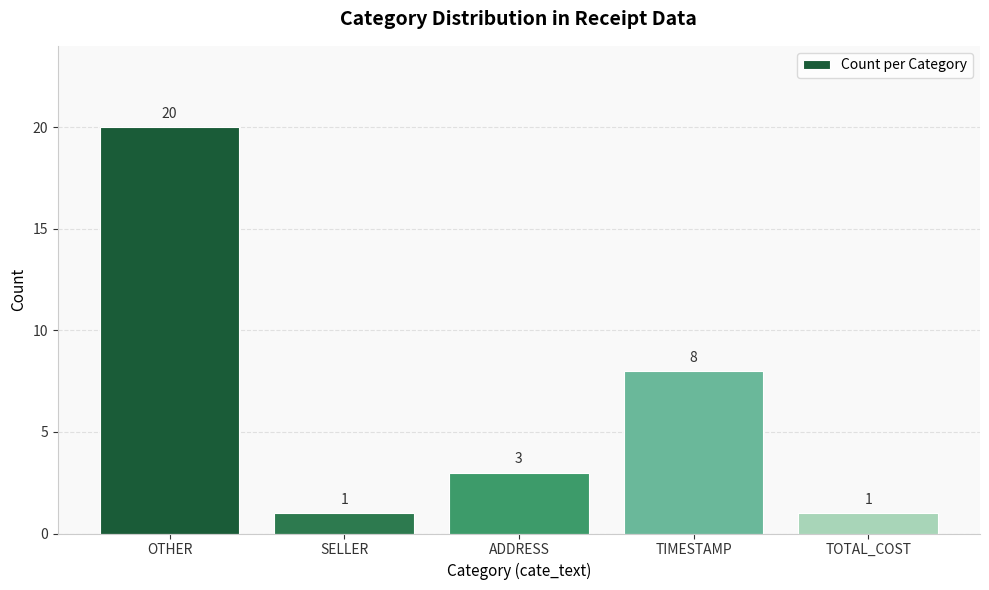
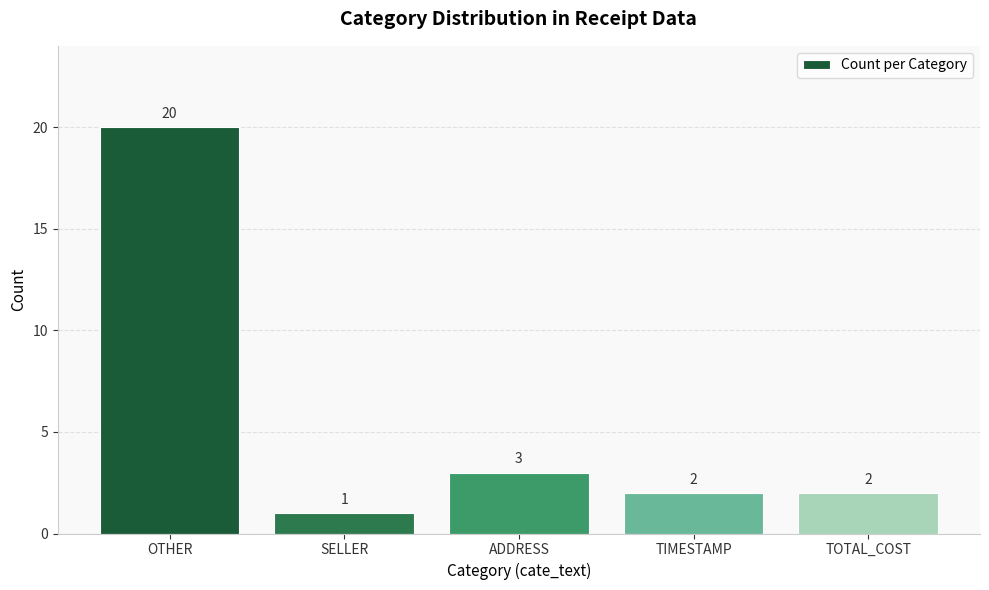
  {
    "OTHER": 20,
    "SELLER": 1,
    "ADDRESS": 3,
-   "TIMESTAMP": 8,
-   "TOTAL_COST": 1
+   "TIMESTAMP": 2,
+   "TOTAL_COST": 2
  }
